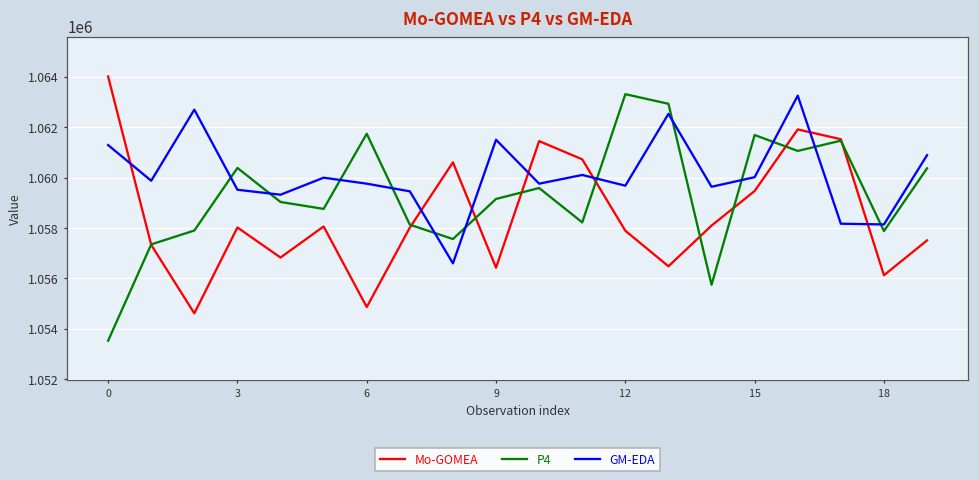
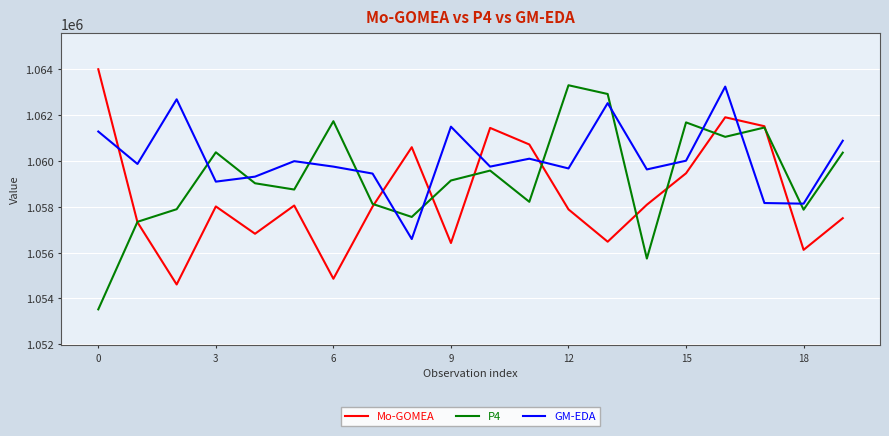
  {
    "Mo-GOMEA": {
      "0": 1064000,
      "3": 1058000,
      "6": 1054900,
      "9": 1056400,
      "12": 1057900,
      "15": 1059500,
      "18": 1056100
    },
    "P4": {
      "0": 1053500,
      "3": 1060400,
      "6": 1061700,
      "9": 1059200,
      "12": 1063300,
      "15": 1061700,
      "18": 1057900
    },
    "GM-EDA": {
      "0": 1061300,
-     "3": 1059500,
+     "3": 1059100,
      "6": 1059800,
      "9": 1061500,
      "12": 1059700,
      "15": 1060000,
      "18": 1058100
    }
  }
